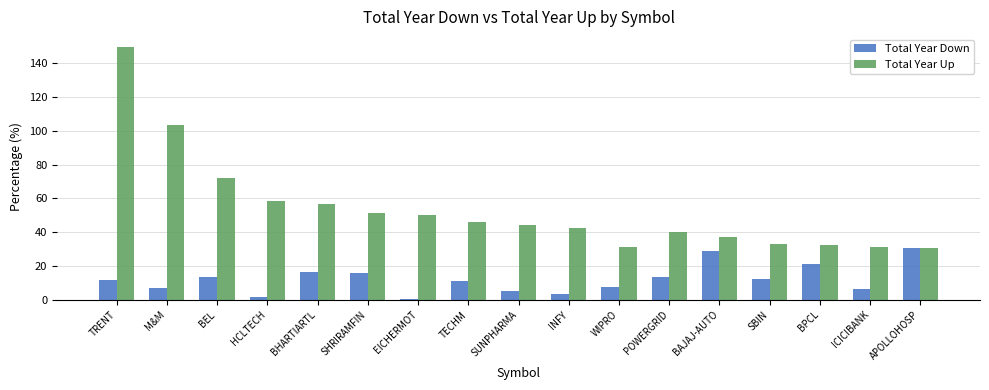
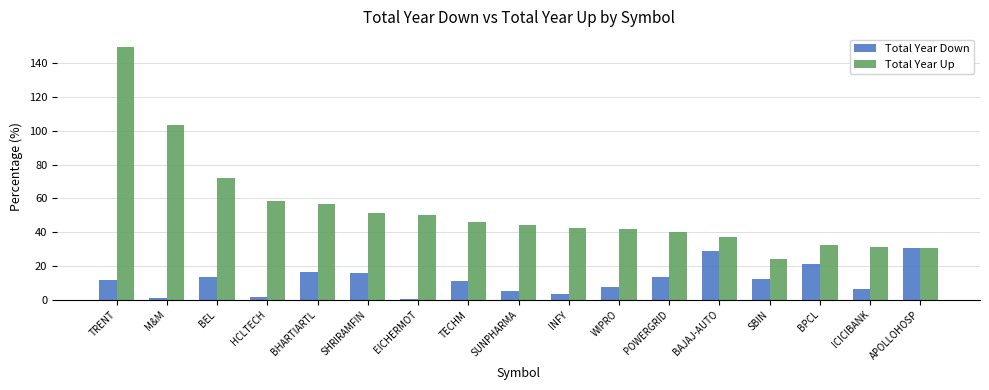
  {
    "Total Year Down": {
      "TRENT": 12,
-     "M&M": 7,
+     "M&M": 1,
      "BEL": 13,
      "HCLTECH": 2,
      "BHARTIARTL": 17,
      "SHRIRAMFIN": 16,
      "TECHM": 11,
      "SUNPHARMA": 5,
      "INFY": 3,
      "WIPRO": 8,
      "POWERGRID": 14,
      "BAJAJ-AUTO": 29,
      "SBIN": 12,
      "BPCL": 21,
      "ICICIBANK": 7,
      "APOLLOHOSP": 30
    },
    "Total Year Up": {
      "TRENT": 150,
      "M&M": 103,
      "BEL": 72,
      "HCLTECH": 58,
      "BHARTIARTL": 57,
      "SHRIRAMFIN": 51,
      "EICHERMOT": 50,
      "TECHM": 46,
      "SUNPHARMA": 44,
      "INFY": 43,
-     "WIPRO": 32,
+     "WIPRO": 42,
      "POWERGRID": 40,
      "BAJAJ-AUTO": 37,
-     "SBIN": 33,
+     "SBIN": 24,
      "BPCL": 33,
      "ICICIBANK": 31,
      "APOLLOHOSP": 31
    }
  }
